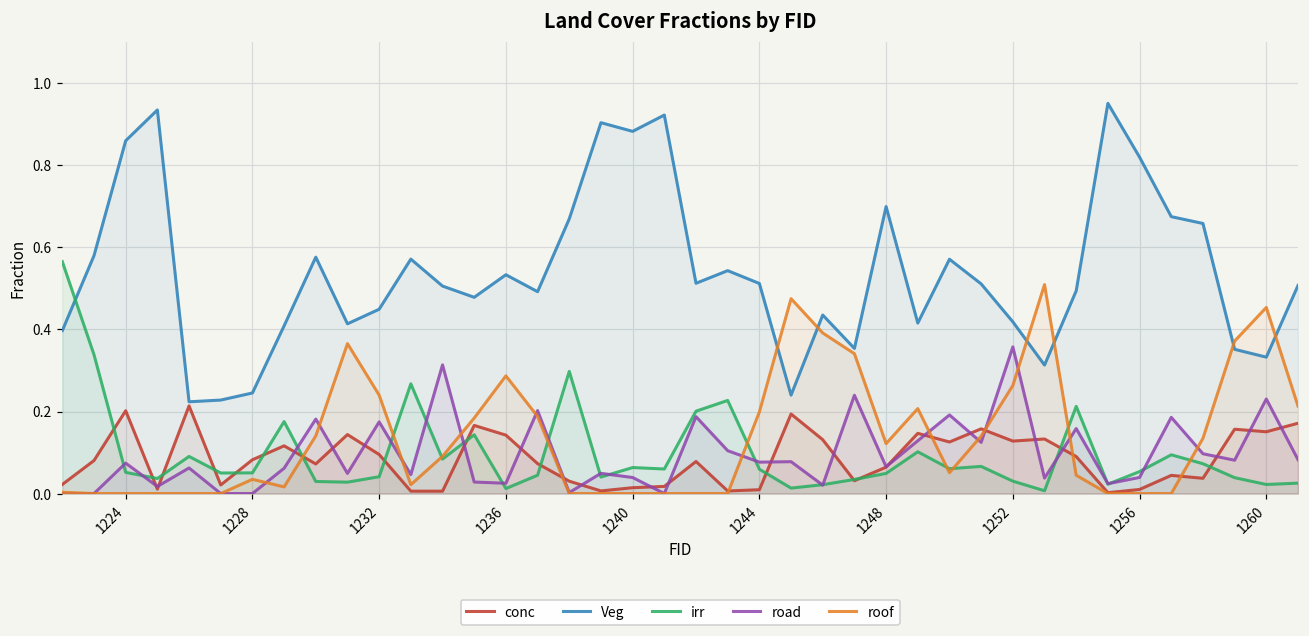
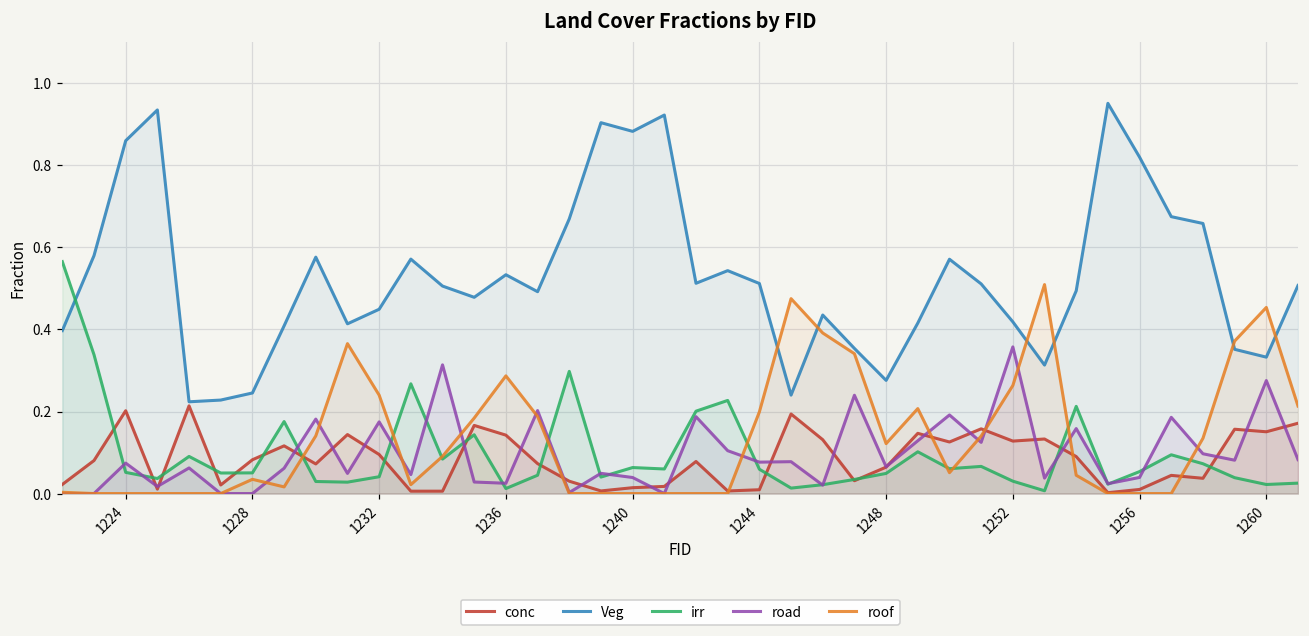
  {
    "conc": {
      "1224": 0.20,
      "1228": 0.08,
      "1232": 0.10,
      "1236": 0.14,
      "1240": 0.01,
      "1244": 0.01,
      "1252": 0.13,
      "1256": 0.01,
      "1260": 0.15
    },
    "Veg": {
      "1224": 0.86,
      "1228": 0.25,
      "1232": 0.45,
      "1236": 0.53,
      "1240": 0.88,
      "1244": 0.51,
-     "1248": 0.70,
+     "1248": 0.28,
      "1252": 0.42,
      "1256": 0.82,
      "1260": 0.33
    },
    "irr": {
      "1224": 0.05,
      "1228": 0.05,
      "1232": 0.04,
      "1236": 0.01,
      "1240": 0.06,
      "1244": 0.06,
      "1248": 0.05,
      "1252": 0.03,
      "1256": 0.05,
      "1260": 0.02
    },
    "road": {
      "1224": 0.07,
      "1228": 0.00,
      "1232": 0.17,
      "1236": 0.03,
      "1240": 0.04,
      "1244": 0.08,
      "1252": 0.36,
      "1256": 0.04,
-     "1260": 0.23
+     "1260": 0.28
    },
    "roof": {
      "1224": 0.00,
      "1228": 0.03,
      "1232": 0.24,
      "1236": 0.29,
      "1240": 0.00,
      "1244": 0.20,
      "1248": 0.12,
      "1252": 0.26,
      "1256": 0.00,
      "1260": 0.45
    }
  }
